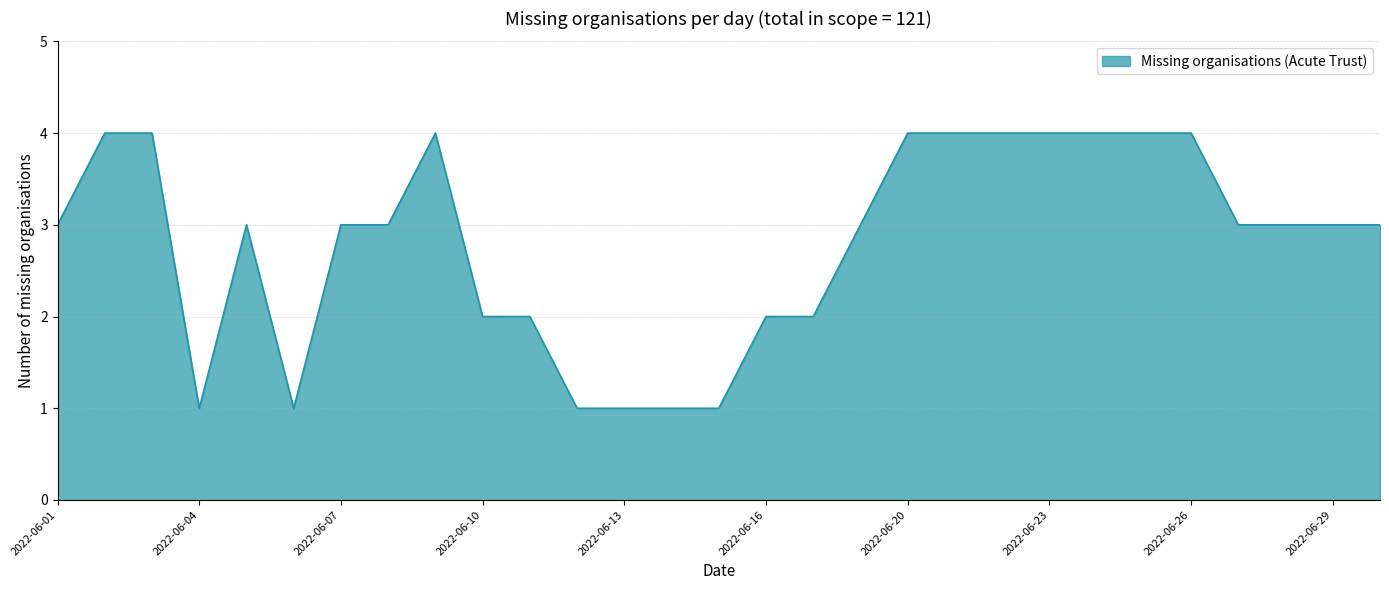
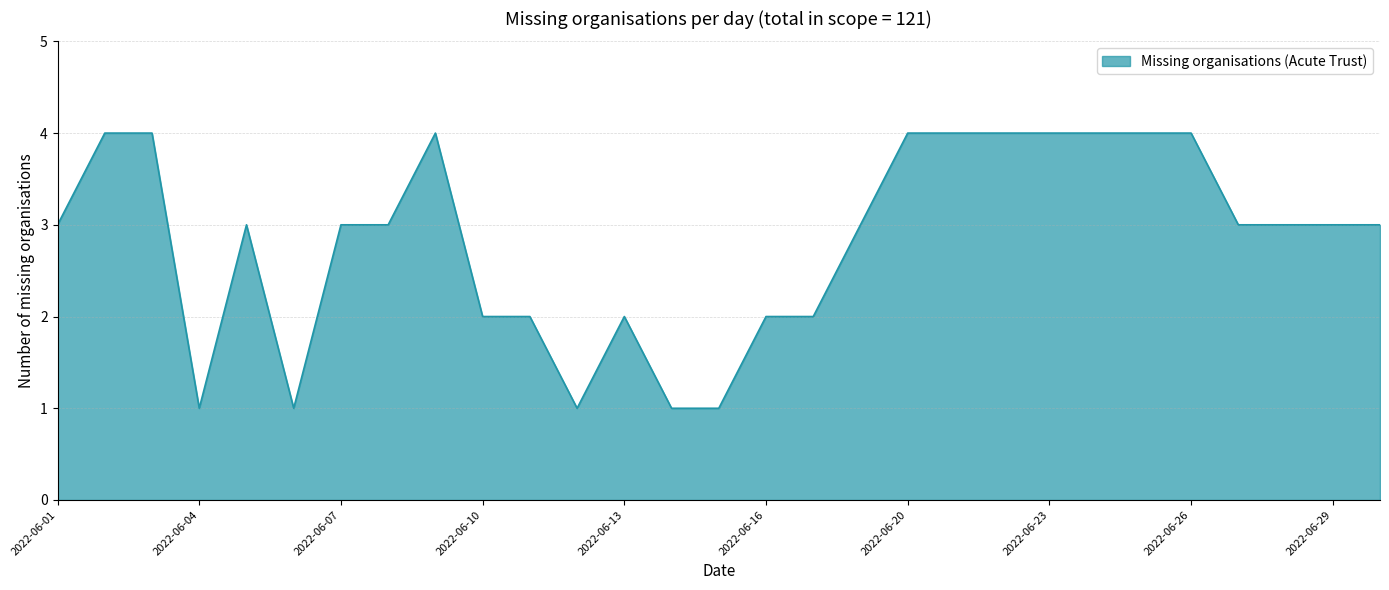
  {
    "2022-06-01": 3,
    "2022-06-04": 1,
    "2022-06-07": 3,
    "2022-06-10": 2,
-   "2022-06-13": 1,
+   "2022-06-13": 2,
    "2022-06-16": 2,
    "2022-06-20": 4,
    "2022-06-23": 4,
    "2022-06-26": 4,
    "2022-06-29": 3
  }
